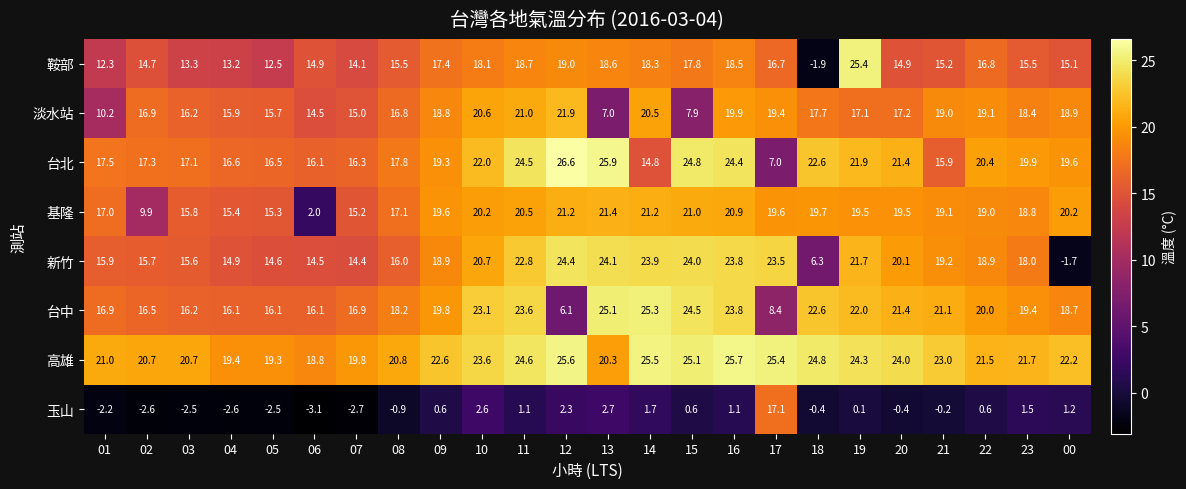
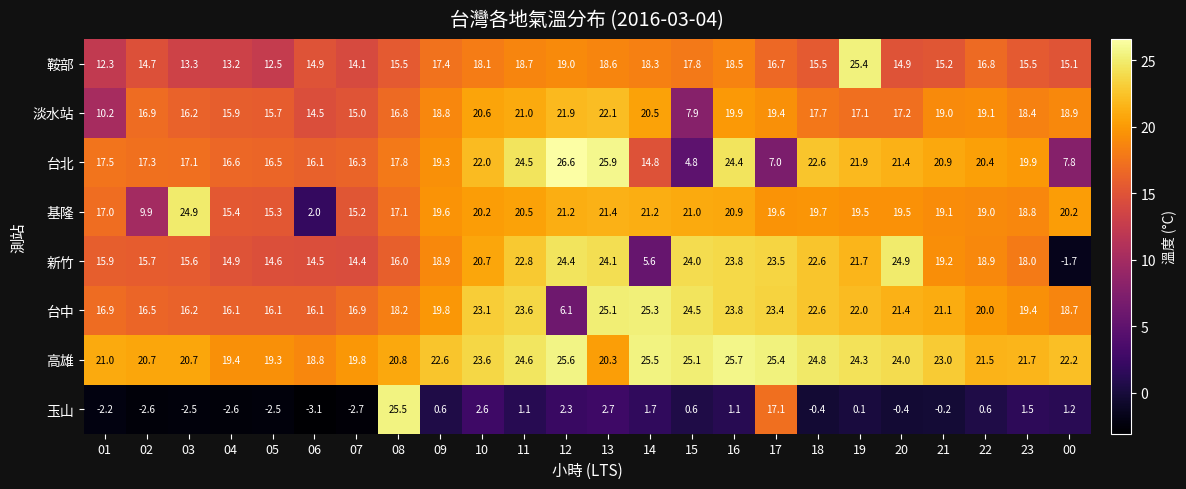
  {
    "鞍部": {
      "01": 12.3,
      "02": 14.7,
      "03": 13.3,
      "04": 13.2,
      "05": 12.5,
      "06": 14.9,
      "07": 14.1,
      "08": 15.5,
      "09": 17.4,
      "10": 18.1,
      "11": 18.7,
      "12": 19.0,
      "13": 18.6,
      "14": 18.3,
      "15": 17.8,
      "16": 18.5,
      "17": 16.7,
-     "18": -1.9,
+     "18": 15.5,
      "19": 25.4,
      "20": 14.9,
      "21": 15.2,
      "22": 16.8,
      "23": 15.5,
      "00": 15.1
    },
    "淡水站": {
      "01": 10.2,
      "02": 16.9,
      "03": 16.2,
      "04": 15.9,
      "05": 15.7,
      "06": 14.5,
      "07": 15.0,
      "08": 16.8,
      "09": 18.8,
      "10": 20.6,
      "11": 21.0,
      "12": 21.9,
-     "13": 7.0,
+     "13": 22.1,
      "14": 20.5,
      "15": 7.9,
      "16": 19.9,
      "17": 19.4,
      "18": 17.7,
      "19": 17.1,
      "20": 17.2,
      "21": 19.0,
      "22": 19.1,
      "23": 18.4,
      "00": 18.9
    },
    "台北": {
      "01": 17.5,
      "02": 17.3,
      "03": 17.1,
      "04": 16.6,
      "05": 16.5,
      "06": 16.1,
      "07": 16.3,
      "08": 17.8,
      "09": 19.3,
      "10": 22.0,
      "11": 24.5,
      "12": 26.6,
      "13": 25.9,
      "14": 14.8,
-     "15": 24.8,
+     "15": 4.8,
      "16": 24.4,
      "17": 7.0,
      "18": 22.6,
      "19": 21.9,
      "20": 21.4,
-     "21": 15.9,
+     "21": 20.9,
      "22": 20.4,
      "23": 19.9,
-     "00": 19.6
+     "00": 7.8
    },
    "基隆": {
      "01": 17.0,
      "02": 9.9,
-     "03": 15.8,
+     "03": 24.9,
      "04": 15.4,
      "05": 15.3,
      "06": 2.0,
      "07": 15.2,
      "08": 17.1,
      "09": 19.6,
      "10": 20.2,
      "11": 20.5,
      "12": 21.2,
      "13": 21.4,
      "14": 21.2,
      "15": 21.0,
      "16": 20.9,
      "17": 19.6,
      "18": 19.7,
      "19": 19.5,
      "20": 19.5,
      "21": 19.1,
      "22": 19.0,
      "23": 18.8,
      "00": 20.2
    },
    "新竹": {
      "01": 15.9,
      "02": 15.7,
      "03": 15.6,
      "04": 14.9,
      "05": 14.6,
      "06": 14.5,
      "07": 14.4,
      "08": 16.0,
      "09": 18.9,
      "10": 20.7,
      "11": 22.8,
      "12": 24.4,
      "13": 24.1,
-     "14": 23.9,
+     "14": 5.6,
      "15": 24.0,
      "16": 23.8,
      "17": 23.5,
-     "18": 6.3,
+     "18": 22.6,
      "19": 21.7,
-     "20": 20.1,
+     "20": 24.9,
      "21": 19.2,
      "22": 18.9,
      "23": 18.0,
      "00": -1.7
    },
    "台中": {
      "01": 16.9,
      "02": 16.5,
      "03": 16.2,
      "04": 16.1,
      "05": 16.1,
      "06": 16.1,
      "07": 16.9,
      "08": 18.2,
      "09": 19.8,
      "10": 23.1,
      "11": 23.6,
      "12": 6.1,
      "13": 25.1,
      "14": 25.3,
      "15": 24.5,
      "16": 23.8,
-     "17": 8.4,
+     "17": 23.4,
      "18": 22.6,
      "19": 22.0,
      "20": 21.4,
      "21": 21.1,
      "22": 20.0,
      "23": 19.4,
      "00": 18.7
    },
    "高雄": {
      "01": 21.0,
      "02": 20.7,
      "03": 20.7,
      "04": 19.4,
      "05": 19.3,
      "06": 18.8,
      "07": 19.8,
      "08": 20.8,
      "09": 22.6,
      "10": 23.6,
      "11": 24.6,
      "12": 25.6,
      "13": 20.3,
      "14": 25.5,
      "15": 25.1,
      "16": 25.7,
      "17": 25.4,
      "18": 24.8,
      "19": 24.3,
      "20": 24.0,
      "21": 23.0,
      "22": 21.5,
      "23": 21.7,
      "00": 22.2
    },
    "玉山": {
      "01": -2.2,
      "02": -2.6,
      "03": -2.5,
      "04": -2.6,
      "05": -2.5,
      "06": -3.1,
      "07": -2.7,
-     "08": -0.9,
+     "08": 25.5,
      "09": 0.6,
      "10": 2.6,
      "11": 1.1,
      "12": 2.3,
      "13": 2.7,
      "14": 1.7,
      "15": 0.6,
      "16": 1.1,
      "17": 17.1,
      "18": -0.4,
      "19": 0.1,
      "20": -0.4,
      "21": -0.2,
      "22": 0.6,
      "23": 1.5,
      "00": 1.2
    }
  }
